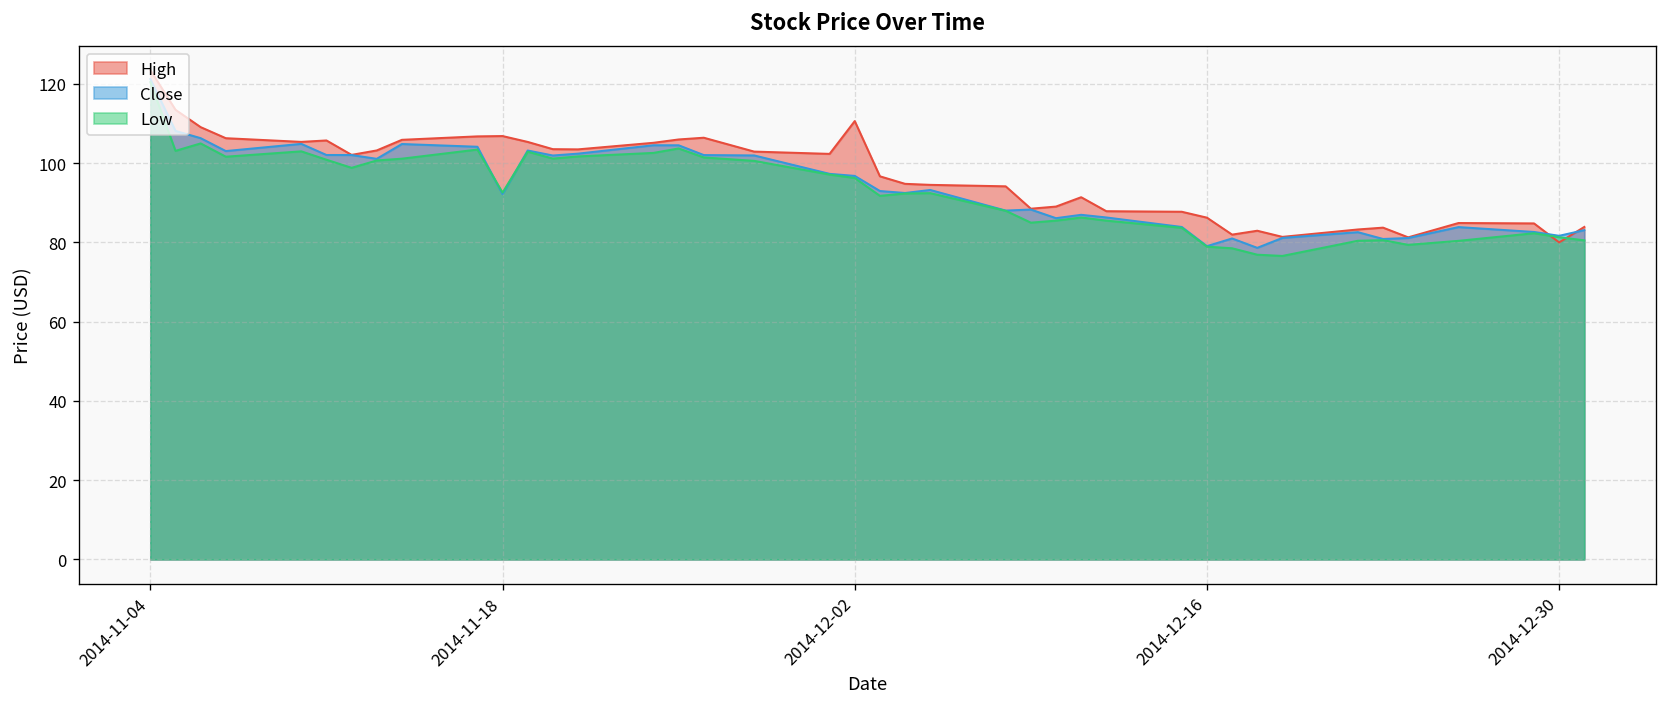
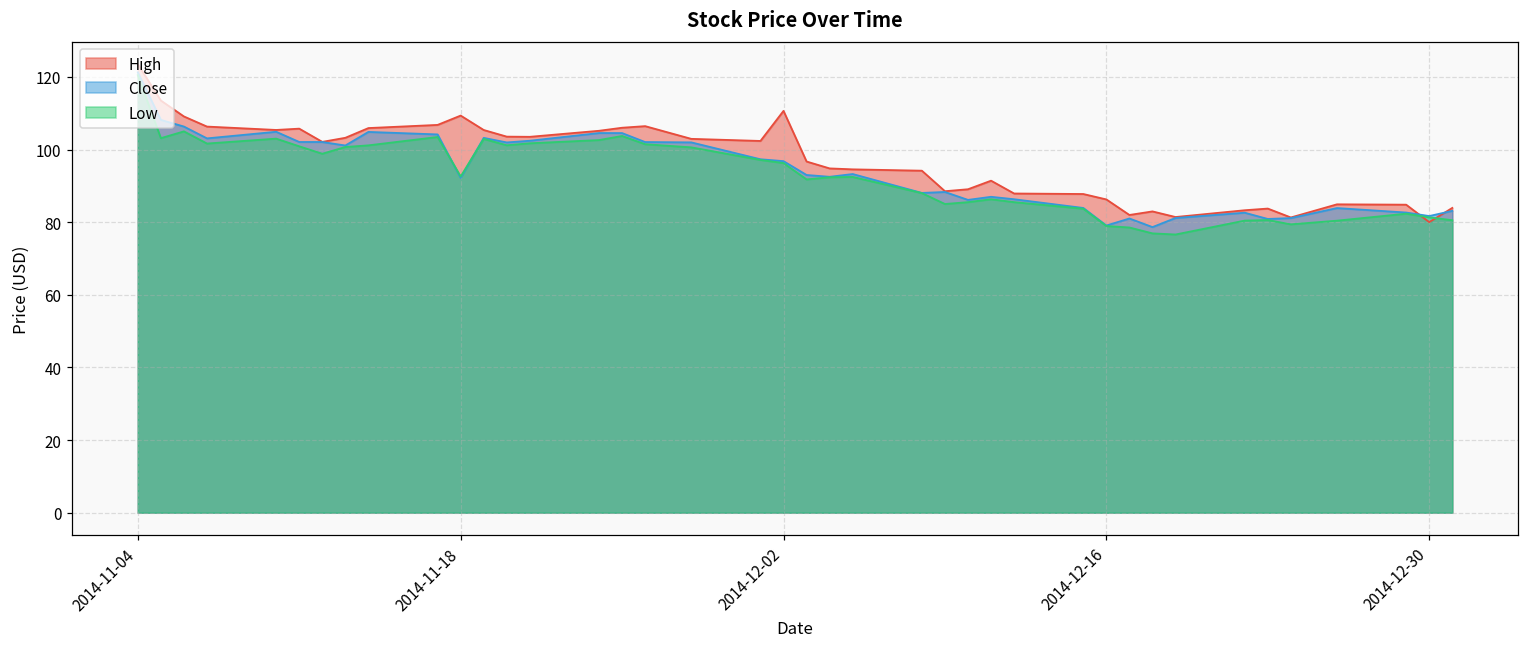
  {
    "High": {
-     "2014-11-18": 107,
+     "2014-11-18": 109,
      "2014-12-02": 111,
      "2014-12-16": 86,
      "2014-12-30": 80
    }
  }
